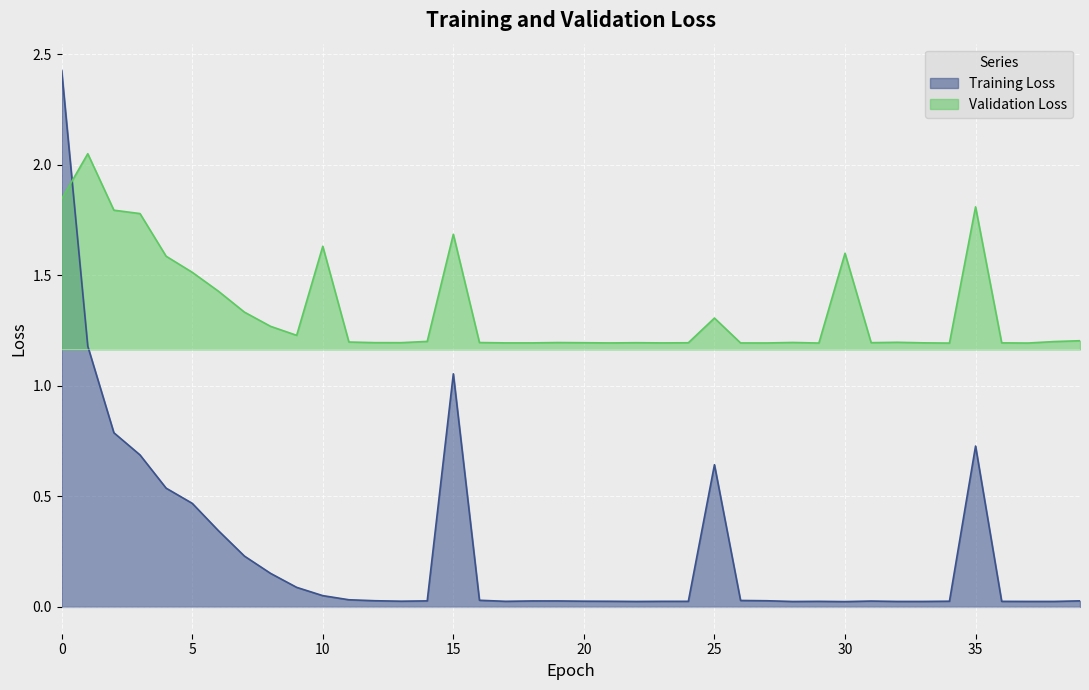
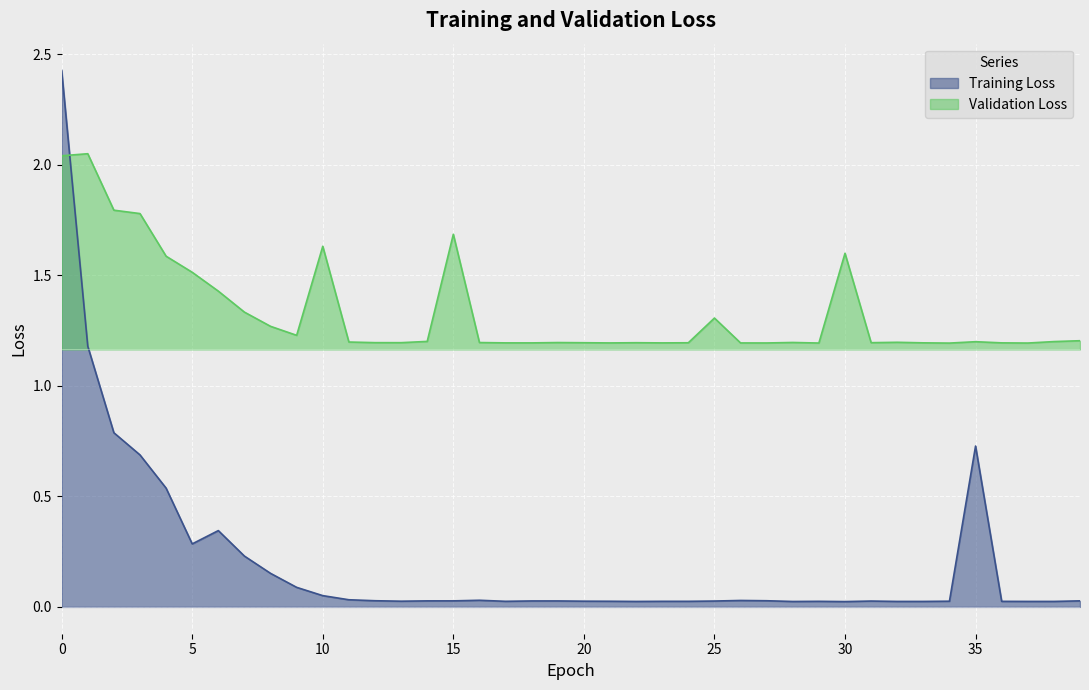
  {
    "Training Loss": {
      "0": 2.43,
-     "5": 0.47,
+     "5": 0.29,
      "10": 0.05,
-     "15": 1.05,
+     "15": 0.03,
      "20": 0.03,
-     "25": 0.64,
+     "25": 0.03,
      "30": 0.02,
      "35": 0.73
    },
    "Validation Loss": {
-     "0": 1.85,
+     "0": 2.04,
      "5": 1.51,
      "10": 1.63,
      "15": 1.69,
      "20": 1.20,
      "25": 1.31,
      "30": 1.60,
-     "35": 1.81
+     "35": 1.20
    }
  }
